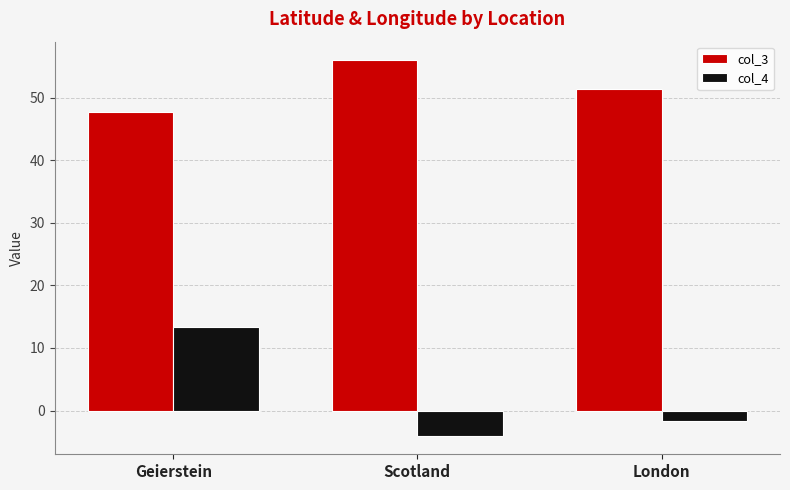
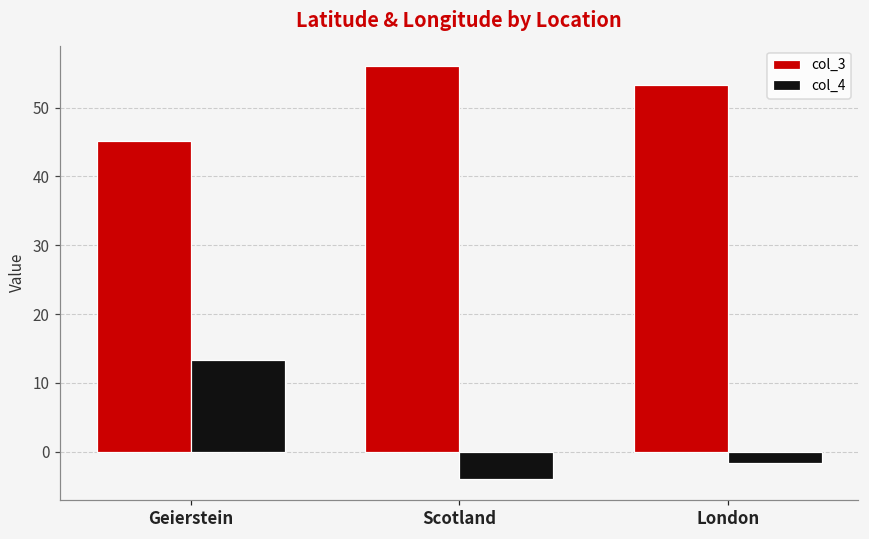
  {
    "col_3": {
-     "Geierstein": 48,
+     "Geierstein": 45,
      "Scotland": 56,
-     "London": 52
+     "London": 53
    },
    "col_4": {
      "Geierstein": 13,
      "Scotland": -4,
      "London": -2
    }
  }
